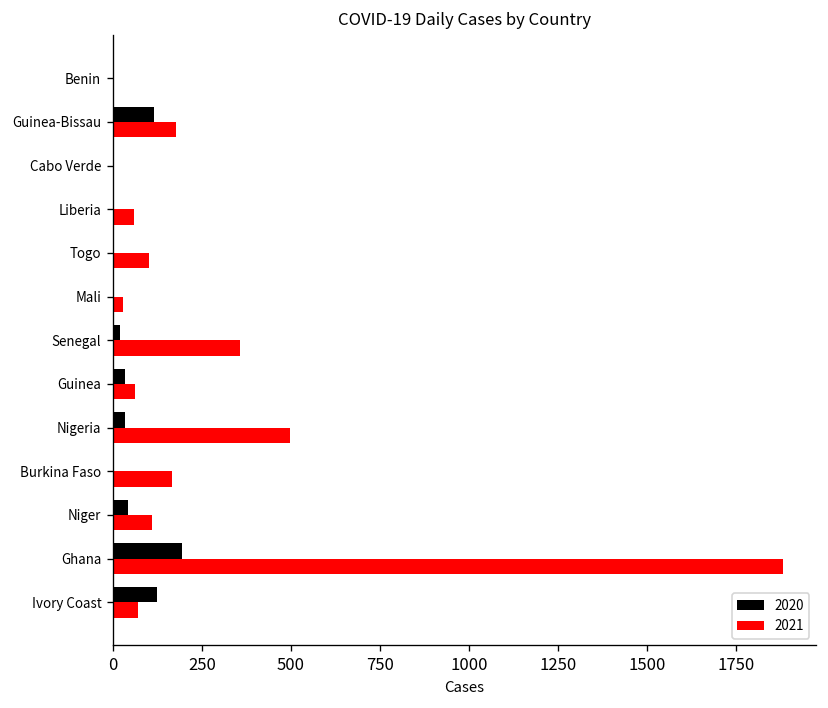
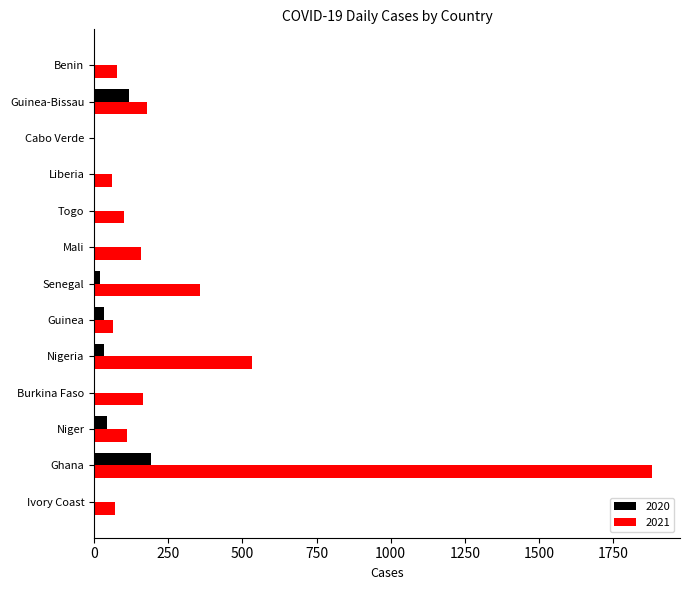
  {
    "2020": {
      "Benin": 0,
      "Guinea-Bissau": 120,
      "Cabo Verde": 0,
      "Liberia": 0,
      "Mali": 0,
      "Senegal": 20,
      "Guinea": 30,
      "Nigeria": 40,
      "Niger": 40,
      "Ghana": 190,
-     "Ivory Coast": 130
+     "Ivory Coast": 0
    },
    "2021": {
-     "Benin": 0,
+     "Benin": 80,
      "Guinea-Bissau": 180,
      "Cabo Verde": 0,
      "Liberia": 60,
      "Togo": 100,
-     "Mali": 30,
+     "Mali": 160,
      "Senegal": 360,
      "Guinea": 60,
-     "Nigeria": 500,
+     "Nigeria": 530,
      "Burkina Faso": 170,
      "Niger": 110,
      "Ghana": 1880,
      "Ivory Coast": 70
    }
  }
